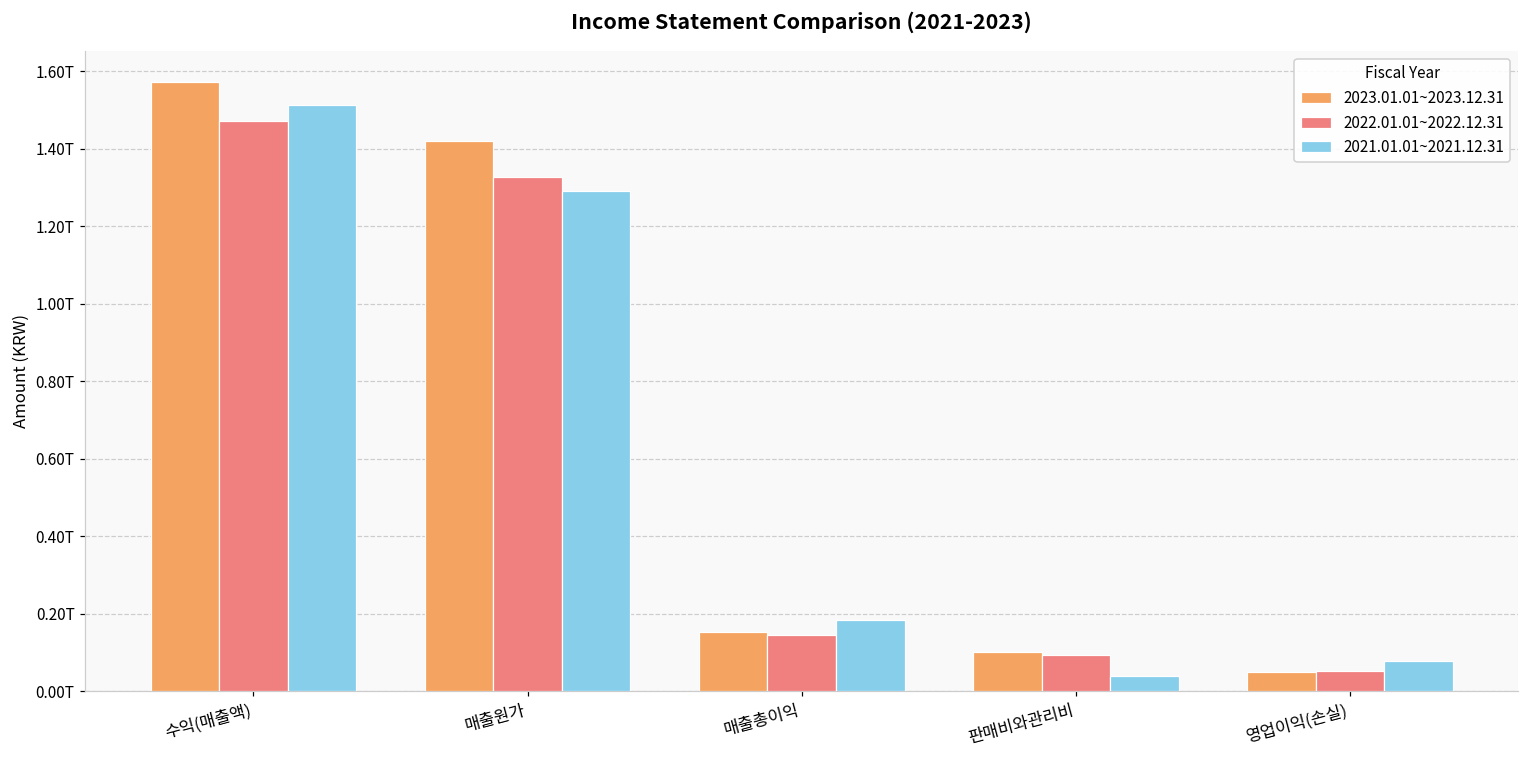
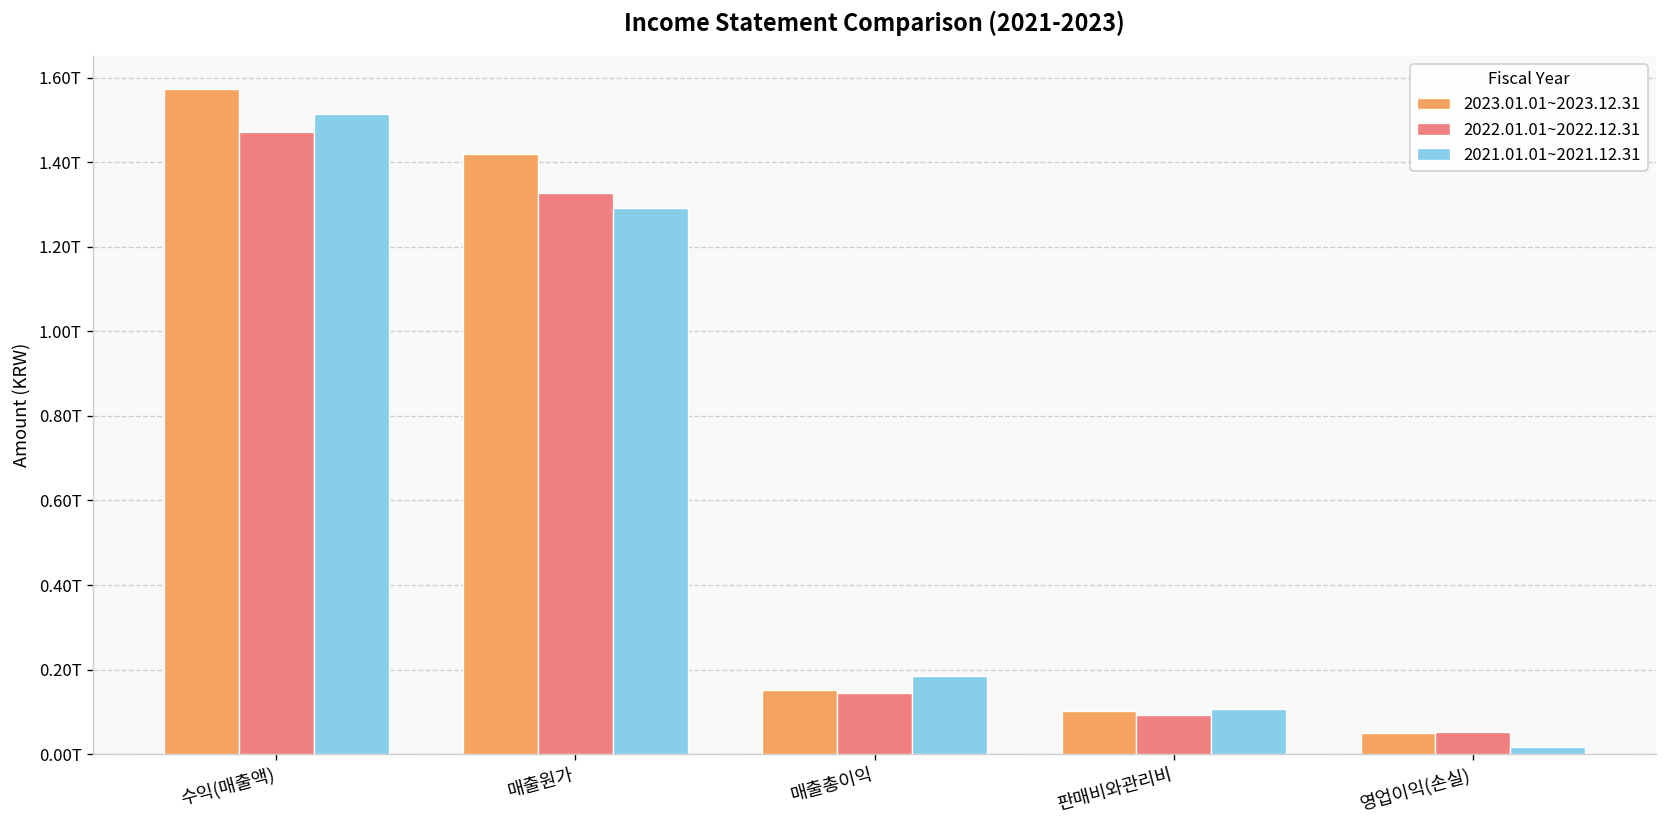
  {
    "2021.01.01~2021.12.31": {
      "수익(매출액)": "1.51T",
      "매출원가": "1.29T",
      "매출총이익": "0.18T",
-     "판매비와관리비": "0.04T",
-     "영업이익(손실)": "0.08T"
+     "판매비와관리비": "0.11T",
+     "영업이익(손실)": "0.02T"
    }
  }
